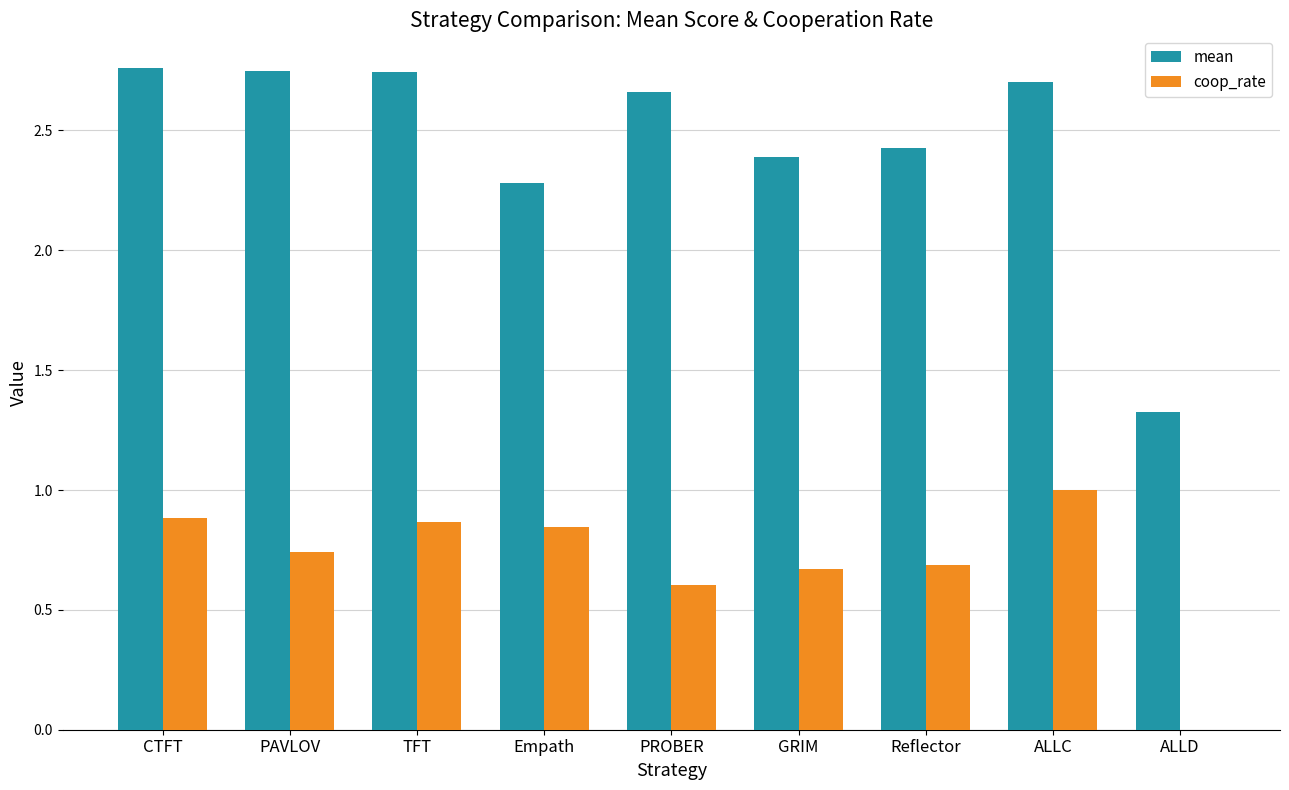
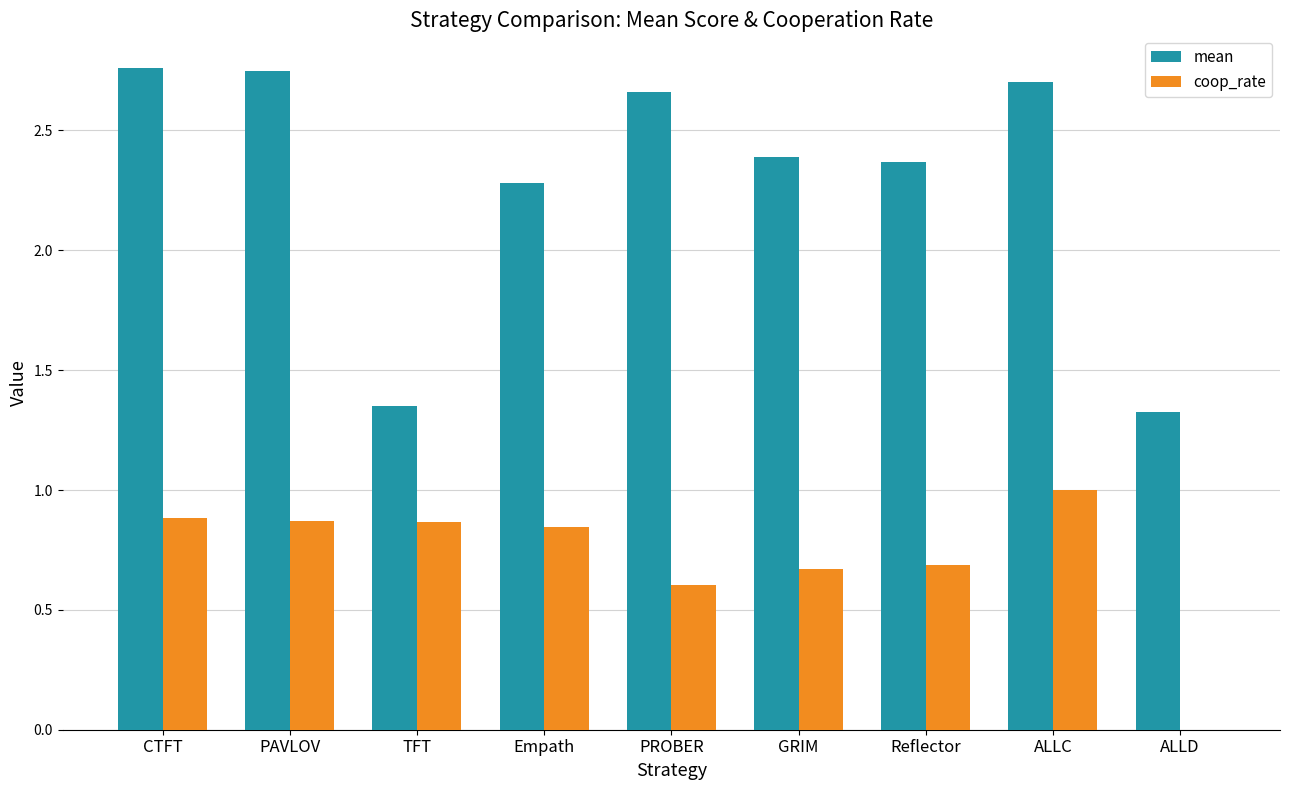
  {
    "mean": {
      "CTFT": 2.76,
      "PAVLOV": 2.75,
-     "TFT": 2.75,
+     "TFT": 1.35,
      "Empath": 2.28,
      "PROBER": 2.66,
      "GRIM": 2.39,
-     "Reflector": 2.43,
+     "Reflector": 2.37,
      "ALLC": 2.70,
      "ALLD": 1.33
    },
    "coop_rate": {
      "CTFT": 0.88,
-     "PAVLOV": 0.74,
+     "PAVLOV": 0.87,
      "TFT": 0.87,
      "Empath": 0.84,
      "PROBER": 0.60,
      "GRIM": 0.67,
      "Reflector": 0.69,
      "ALLC": 1.00,
      "ALLD": 0.00
    }
  }
